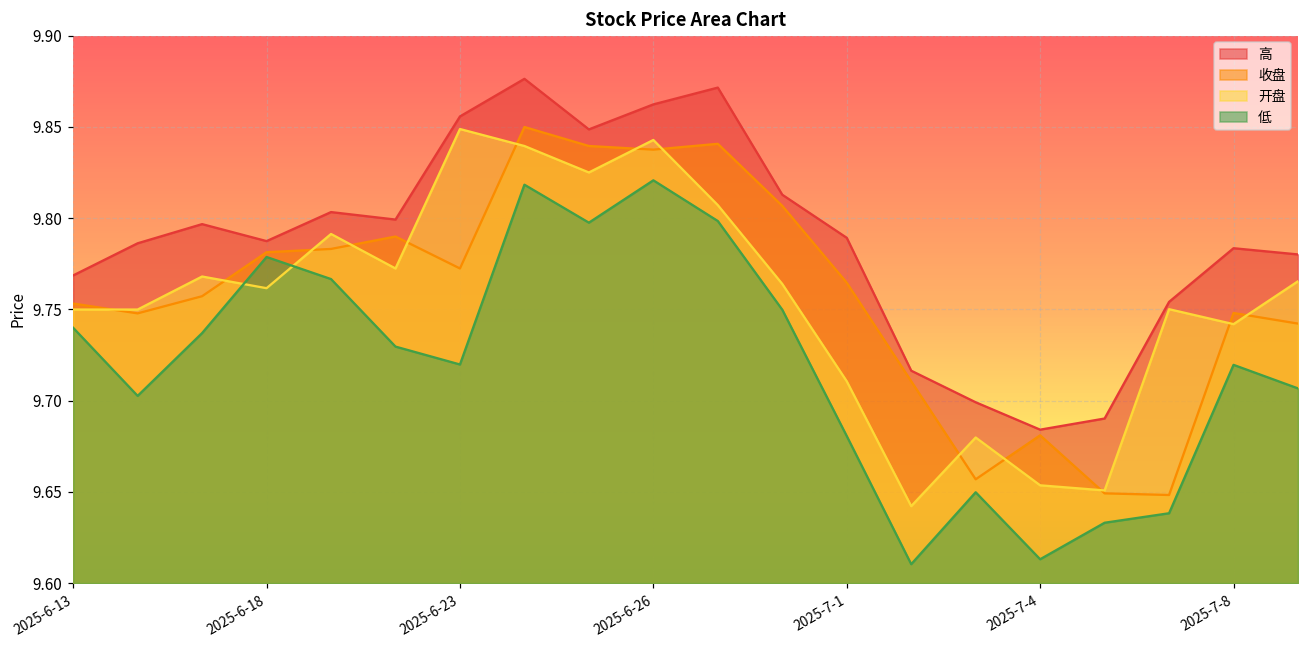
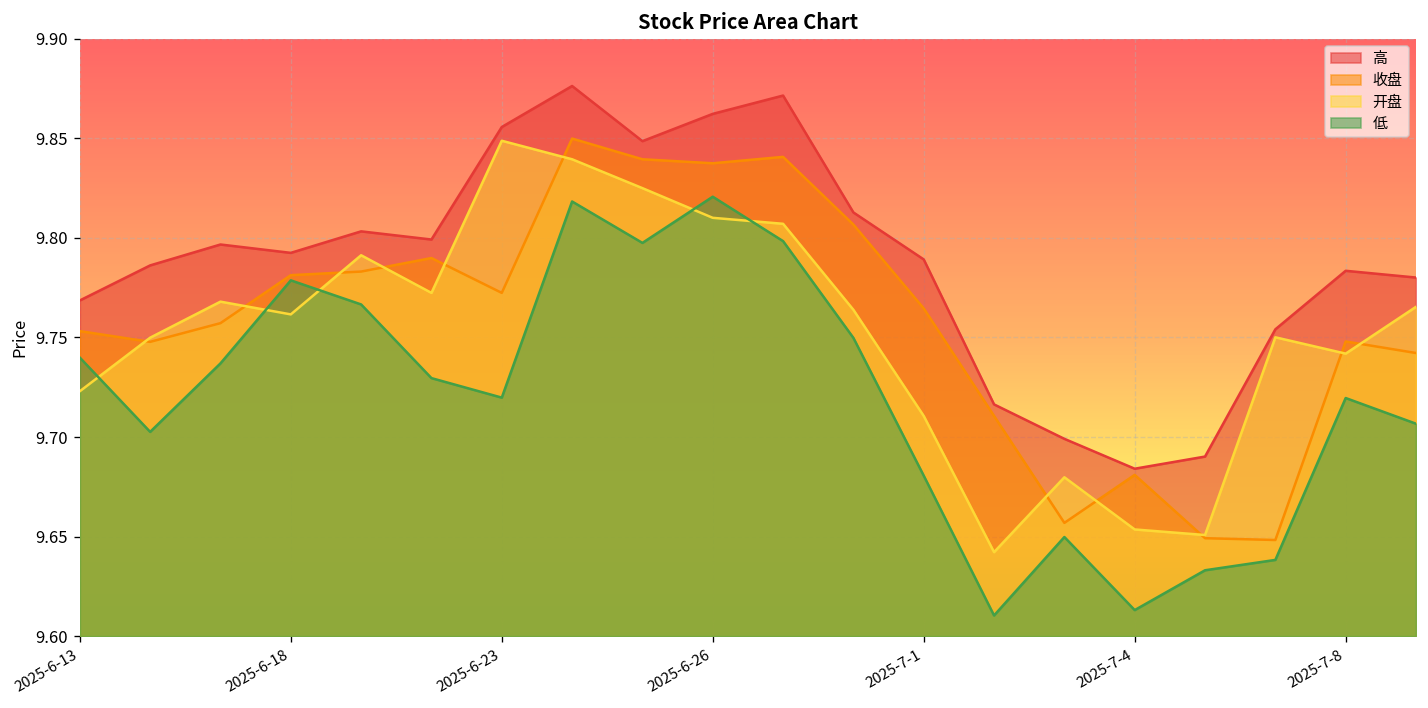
  {
    "高": {
      "2025-6-13": 9.769,
-     "2025-6-18": 9.787,
+     "2025-6-18": 9.793,
      "2025-6-23": 9.856,
      "2025-6-26": 9.862,
      "2025-7-1": 9.789,
      "2025-7-4": 9.684,
      "2025-7-8": 9.784
    },
    "收盘": {
      "2025-6-13": 9.753,
      "2025-6-18": 9.781,
      "2025-6-23": 9.772,
      "2025-6-26": 9.838,
      "2025-7-1": 9.765,
      "2025-7-4": 9.681,
      "2025-7-8": 9.748
    },
    "开盘": {
-     "2025-6-13": 9.750,
+     "2025-6-13": 9.723,
      "2025-6-18": 9.762,
      "2025-6-23": 9.849,
-     "2025-6-26": 9.843,
+     "2025-6-26": 9.810,
      "2025-7-1": 9.711,
      "2025-7-4": 9.654,
      "2025-7-8": 9.742
    },
    "低": {
      "2025-6-13": 9.740,
      "2025-6-18": 9.779,
      "2025-6-23": 9.720,
      "2025-6-26": 9.821,
      "2025-7-1": 9.681,
      "2025-7-4": 9.613,
      "2025-7-8": 9.720
    }
  }
